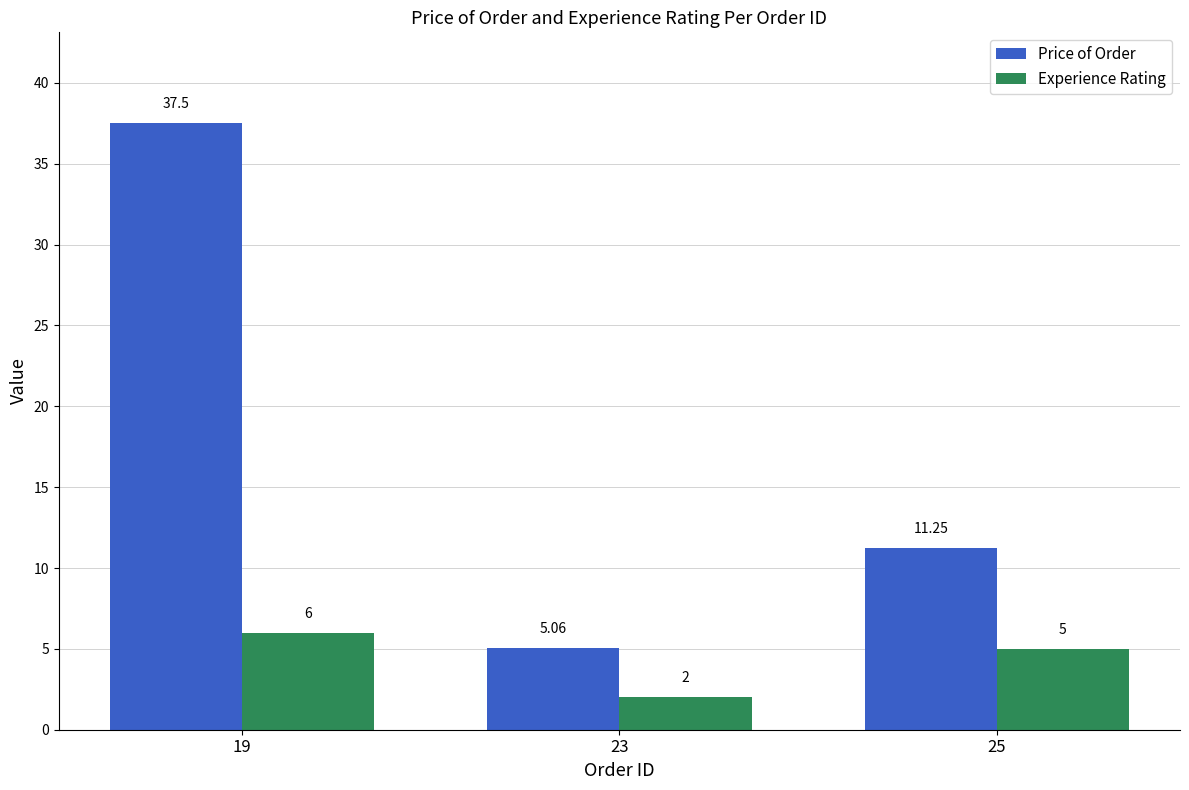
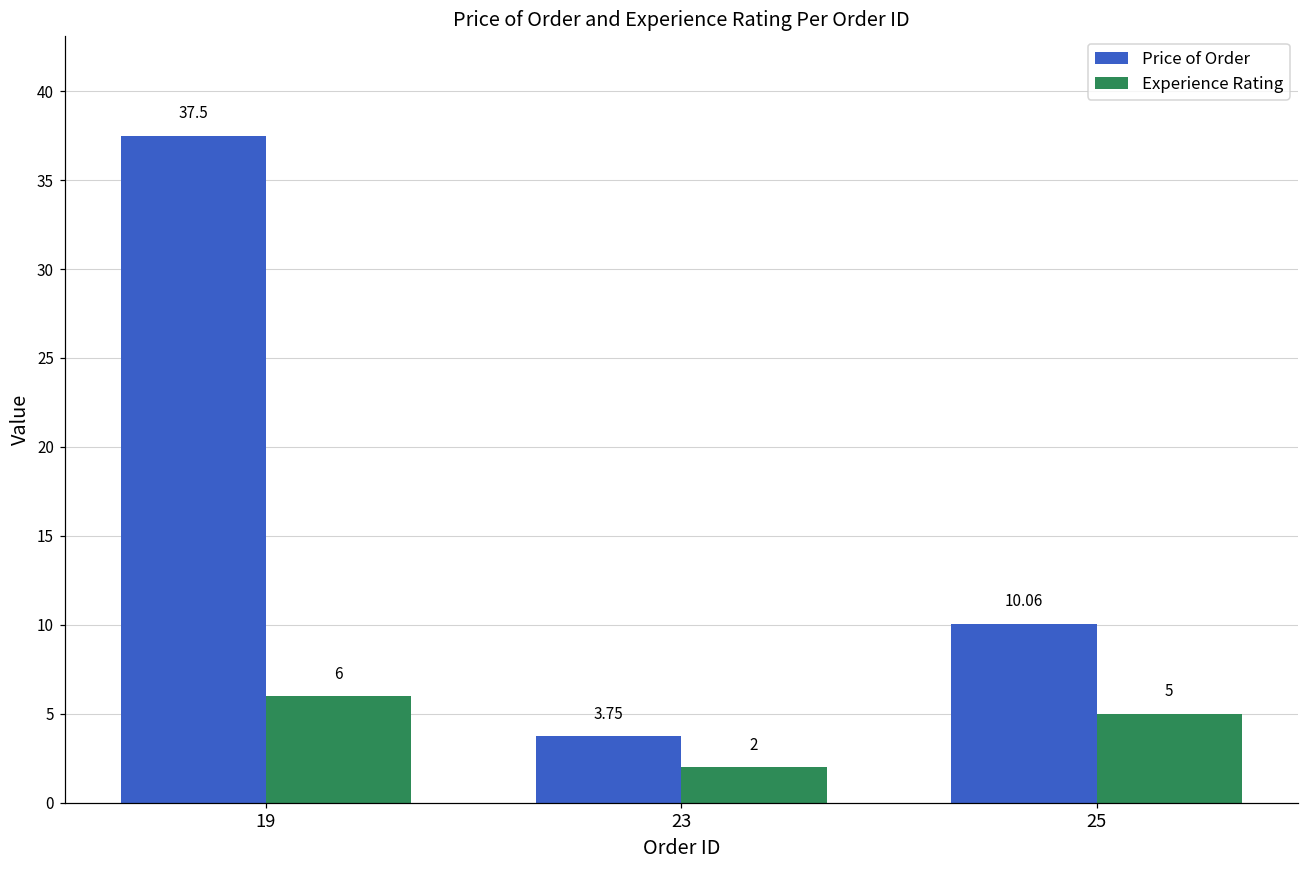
  {
    "Price of Order": {
      "19": 37.5,
-     "23": 5.06,
-     "25": 11.25
+     "23": 3.75,
+     "25": 10.06
    },
    "Experience Rating": {
      "19": 6,
      "23": 2,
      "25": 5
    }
  }
